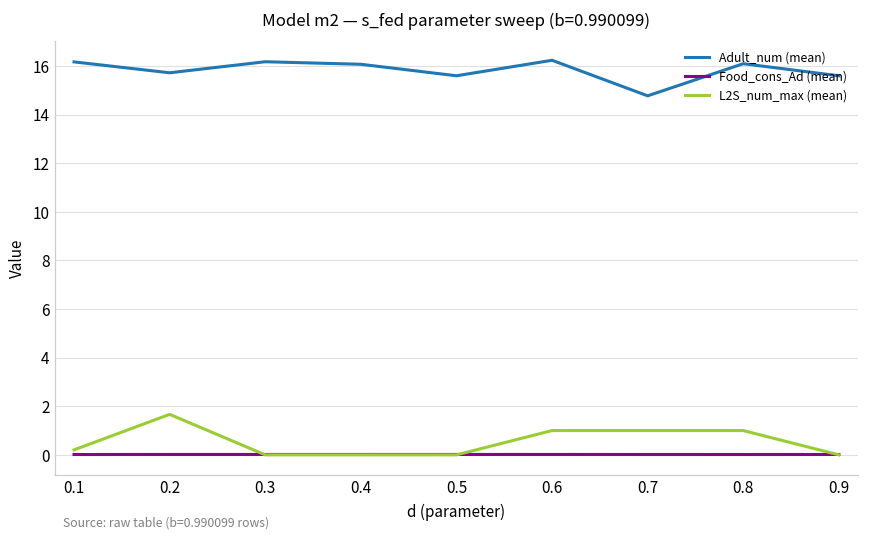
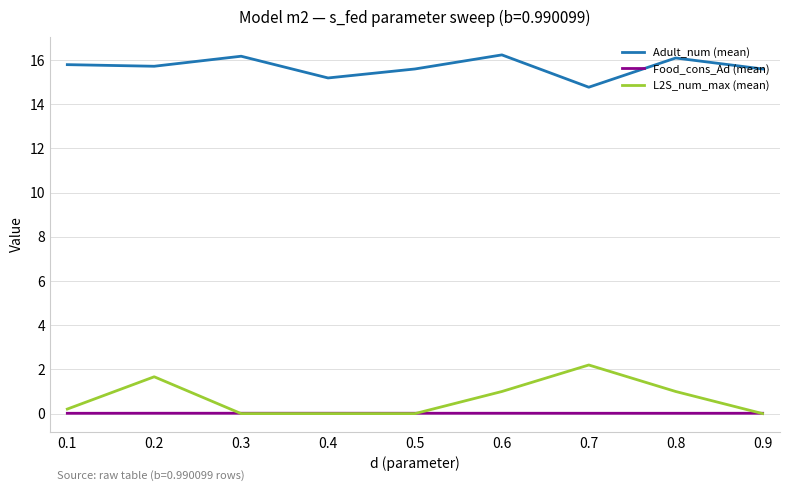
  {
    "Adult_num (mean)": {
-     "0.1": 16.2,
+     "0.1": 15.8,
      "0.2": 15.7,
      "0.3": 16.2,
-     "0.4": 16.1,
+     "0.4": 15.2,
      "0.5": 15.6,
      "0.6": 16.2,
      "0.7": 14.8,
      "0.8": 16.1,
      "0.9": 15.6
    },
    "Food_cons_Ad (mean)": {
      "0.1": 0.0,
      "0.2": 0.0,
      "0.6": 0.0,
      "0.7": 0.0,
      "0.8": 0.0
    },
    "L2S_num_max (mean)": {
      "0.1": 0.2,
      "0.2": 1.7,
      "0.6": 1.0,
-     "0.7": 1.0,
+     "0.7": 2.2,
      "0.8": 1.0
    }
  }
